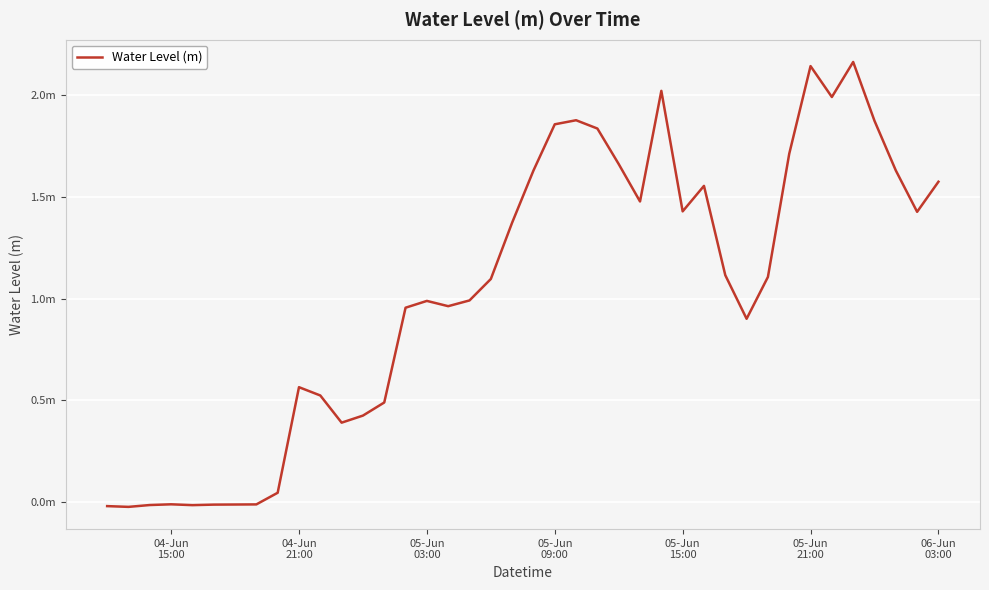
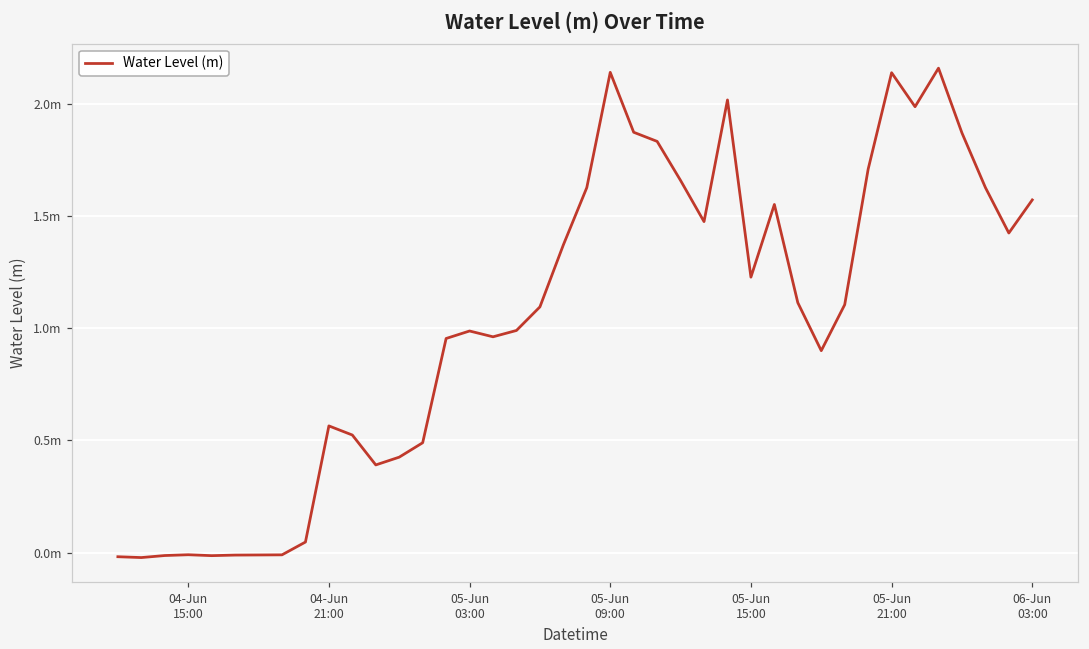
  {
    "04-Jun 15:00": "-0.01m",
    "04-Jun 21:00": "0.56m",
    "05-Jun 03:00": "0.99m",
-   "05-Jun 09:00": "1.85m",
-   "05-Jun 15:00": "1.43m",
+   "05-Jun 09:00": "2.14m",
+   "05-Jun 15:00": "1.23m",
    "05-Jun 21:00": "2.14m",
    "06-Jun 03:00": "1.57m"
  }
